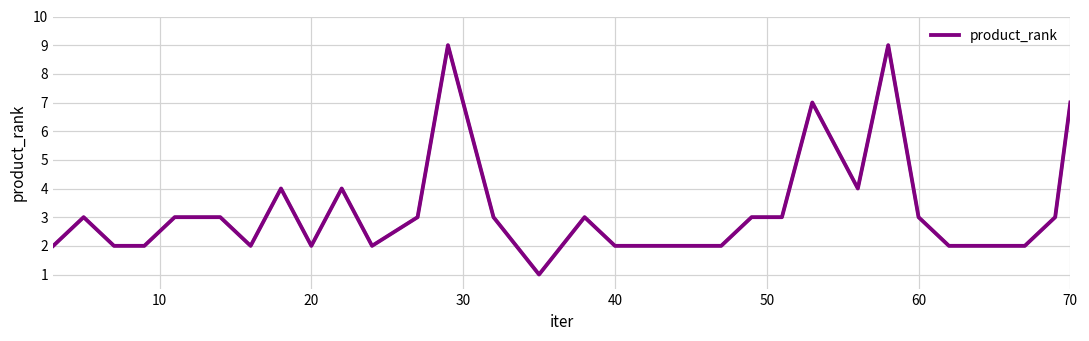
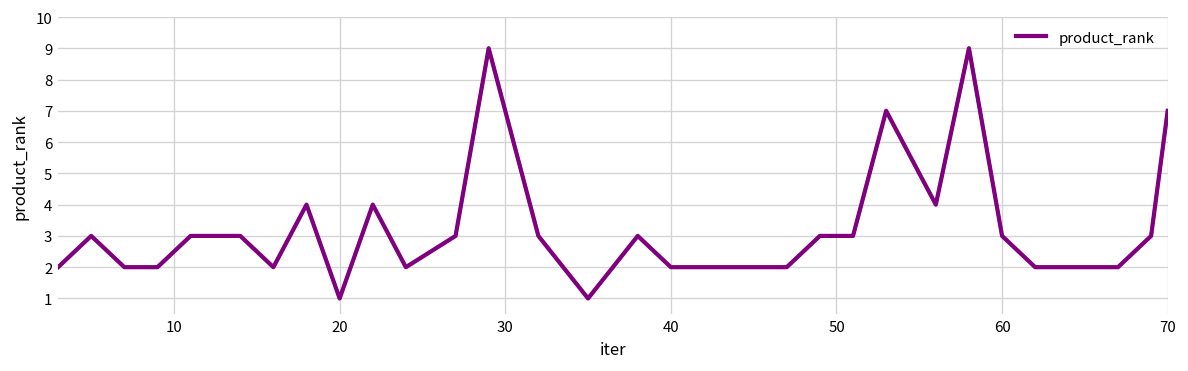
  {
-   "20": 2,
+   "20": 1,
    "40": 2,
    "60": 3,
    "70": 7
  }
